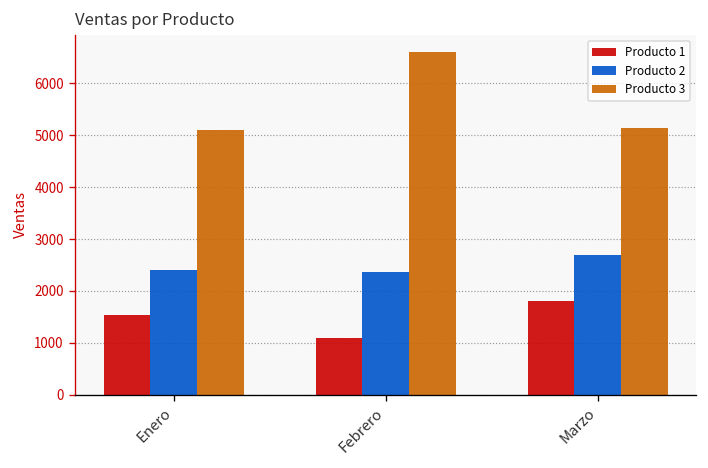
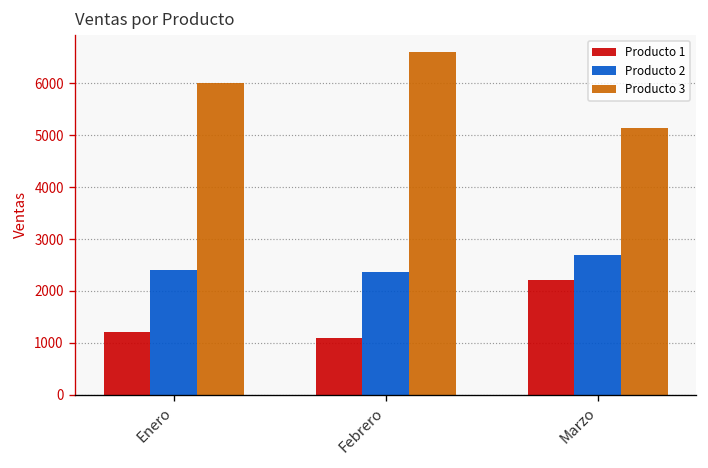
  {
    "Producto 1": {
-     "Enero": 1500,
+     "Enero": 1200,
      "Febrero": 1100,
-     "Marzo": 1800
+     "Marzo": 2200
    },
    "Producto 2": {
      "Enero": 2400,
      "Febrero": 2400,
      "Marzo": 2700
    },
    "Producto 3": {
-     "Enero": 5100,
+     "Enero": 6000,
      "Febrero": 6600,
      "Marzo": 5100
    }
  }
